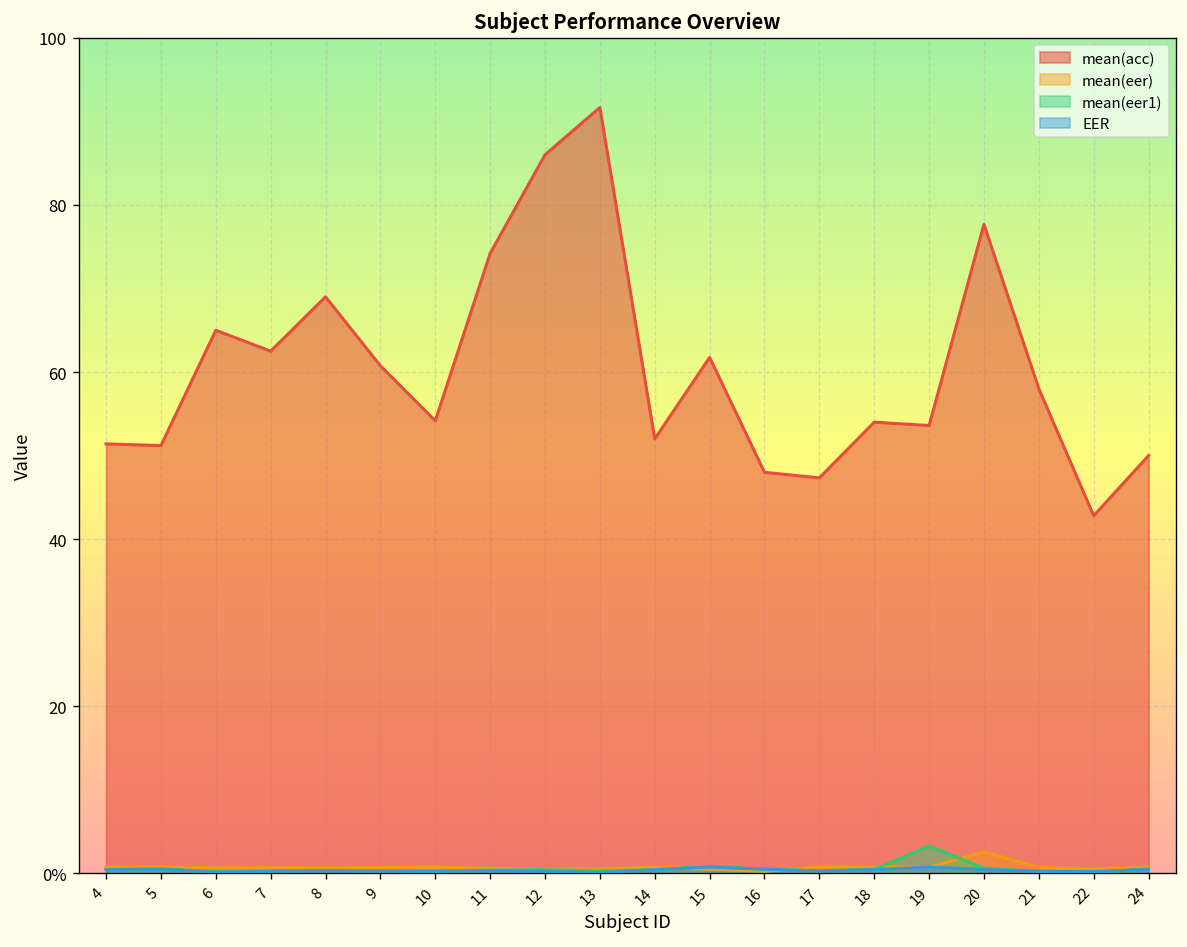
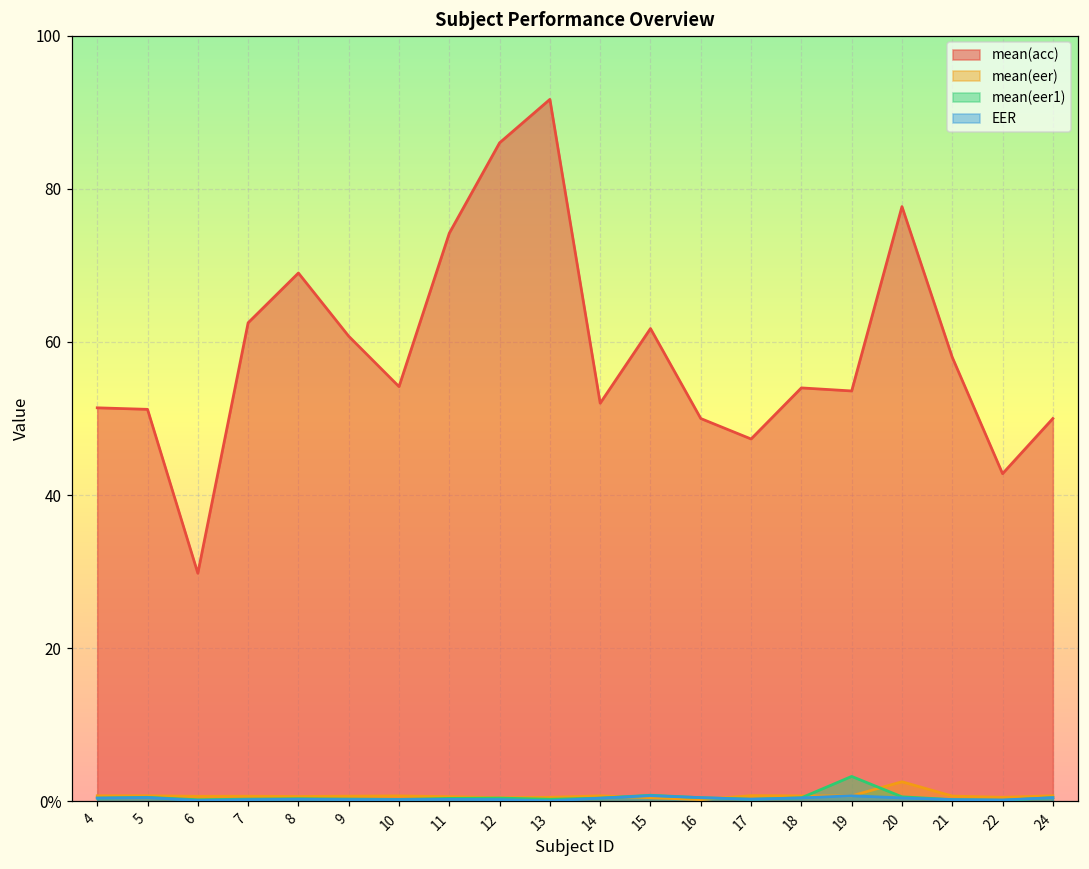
  {
    "mean(acc)": {
      "4": 51,
      "5": 51,
-     "6": 65,
+     "6": 30,
      "7": 63,
      "8": 69,
      "9": 61,
      "10": 54,
      "11": 74,
      "12": 86,
      "13": 92,
      "14": 52,
      "15": 62,
-     "16": 48,
+     "16": 50,
      "17": 47,
      "18": 54,
      "19": 54,
      "20": 78,
      "21": 58,
      "22": 43,
      "24": 50
    },
    "mean(eer)": {
      "6": 1,
      "7": 1,
      "9": 1,
      "10": 1,
      "17": 1,
      "20": 3,
      "21": 1
    },
    "mean(eer1)": {
      "19": 3
    }
  }
